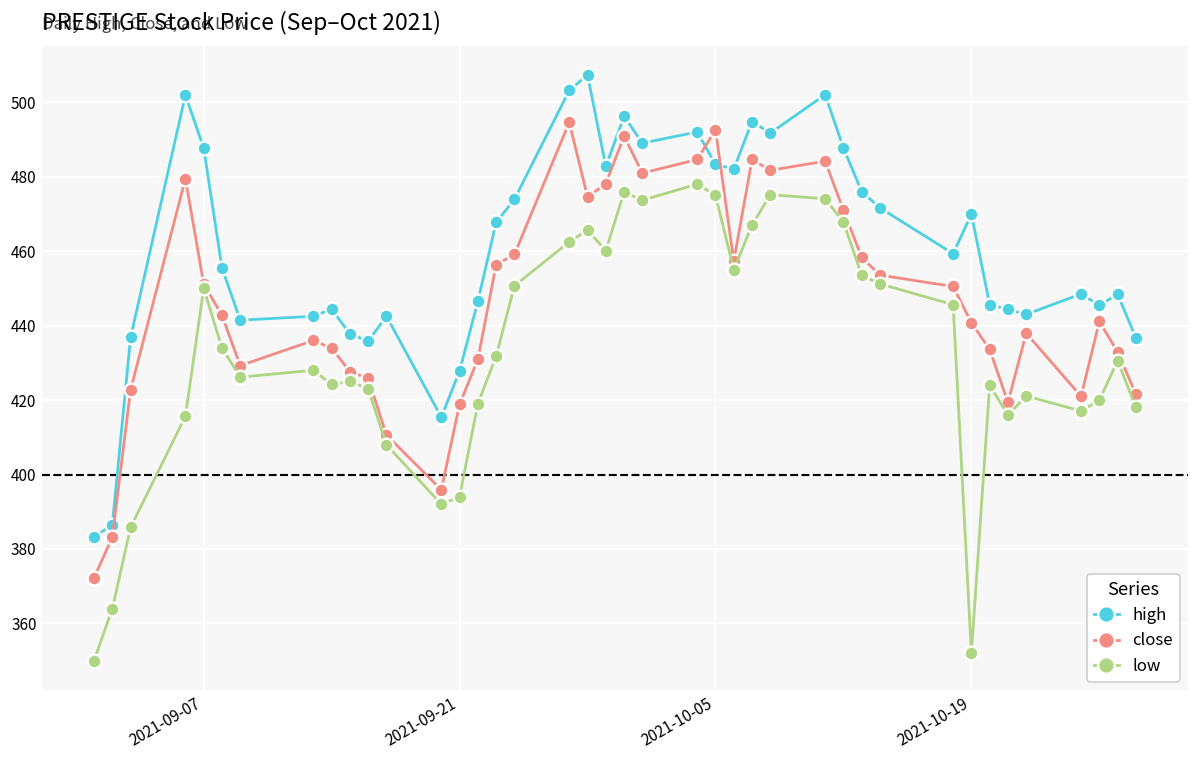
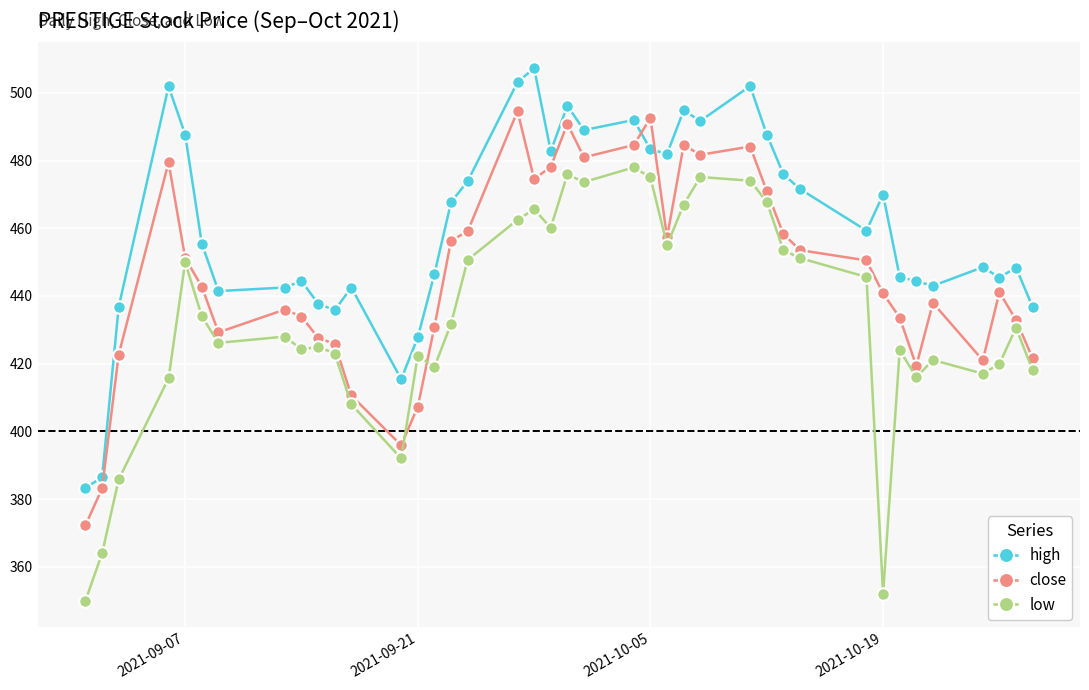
  {
    "high": {
      "2021-09-07": 488,
      "2021-09-21": 428,
      "2021-10-05": 483,
      "2021-10-19": 470
    },
    "close": {
      "2021-09-07": 451,
-     "2021-09-21": 419,
+     "2021-09-21": 407,
      "2021-10-05": 493,
      "2021-10-19": 441
    },
    "low": {
      "2021-09-07": 450,
-     "2021-09-21": 394,
+     "2021-09-21": 422,
      "2021-10-05": 475,
      "2021-10-19": 352
    }
  }
